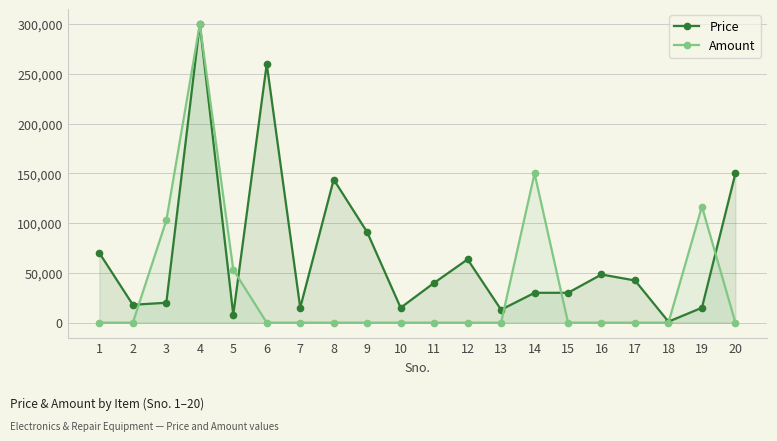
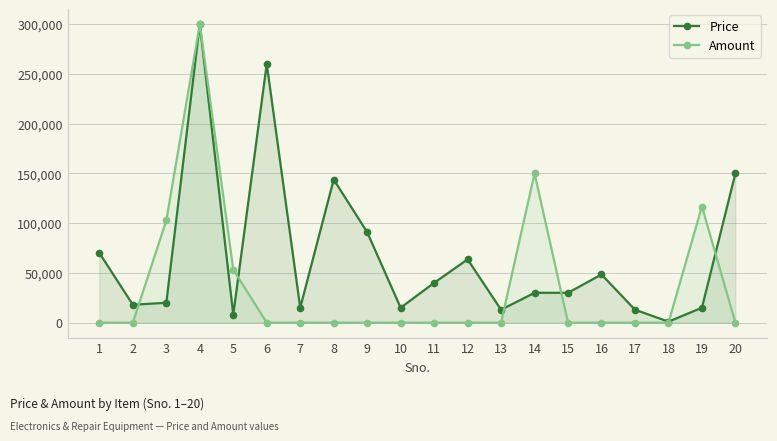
  {
    "Price": {
      "1": "70,000",
      "2": "20,000",
      "3": "20,000",
      "5": "10,000",
      "6": "260,000",
      "7": "20,000",
      "8": "140,000",
      "9": "90,000",
      "10": "20,000",
      "11": "40,000",
      "12": "60,000",
      "13": "10,000",
      "14": "30,000",
      "15": "30,000",
      "16": "50,000",
-     "17": "40,000",
+     "17": "10,000",
      "19": "20,000",
      "20": "150,000"
    },
    "Amount": {
      "1": "0",
      "2": "0",
      "3": "100,000",
      "5": "50,000",
      "6": "0",
      "7": "0",
      "8": "0",
      "9": "0",
      "10": "0",
      "11": "0",
      "12": "0",
      "13": "0",
      "14": "150,000",
      "15": "0",
      "16": "0",
      "17": "0",
      "19": "120,000",
      "20": "0"
    }
  }
